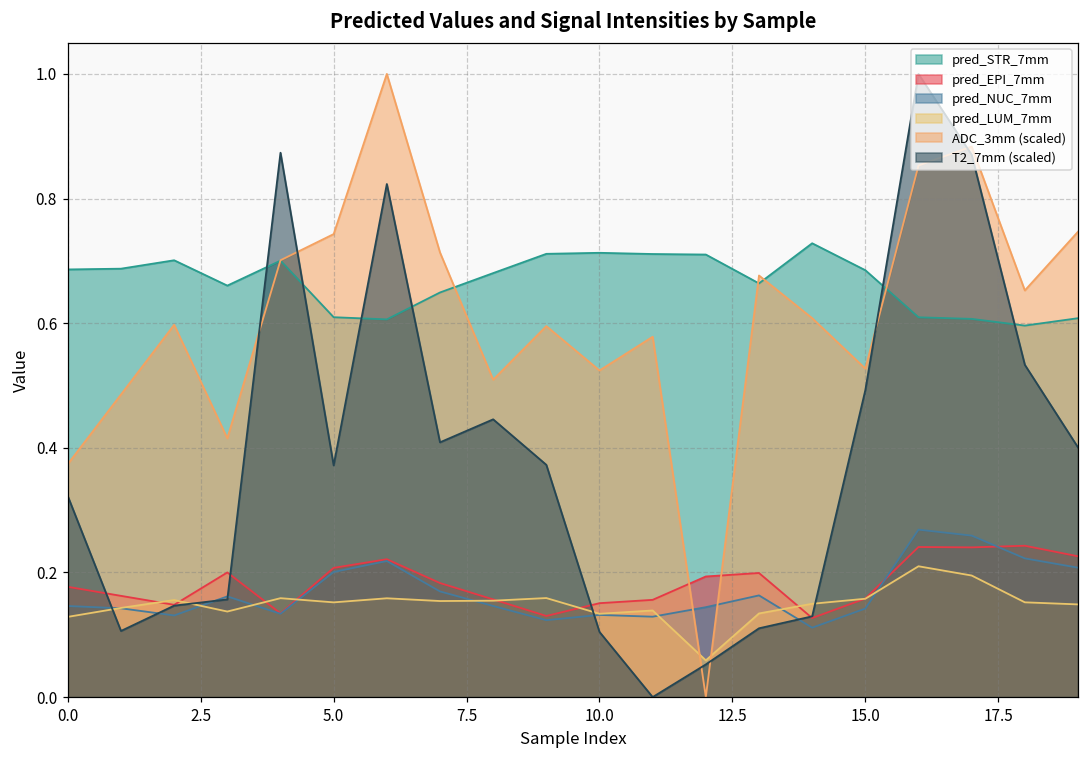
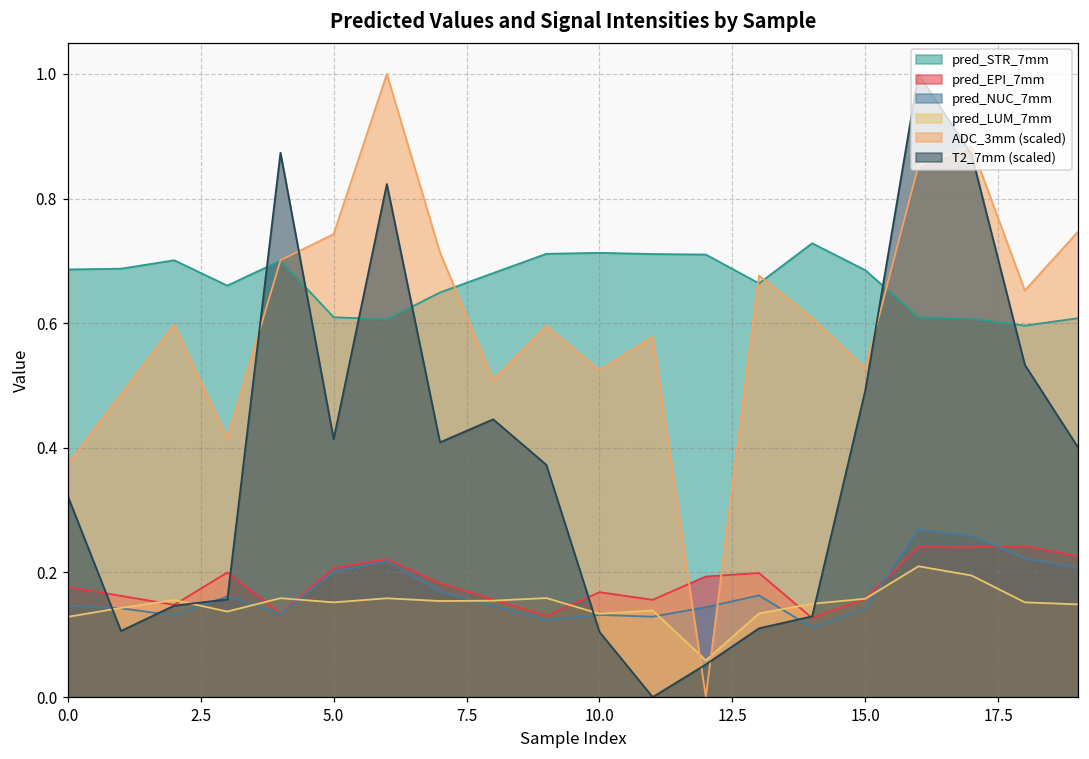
  {
    "pred_EPI_7mm": {
      "0.0": 0.18,
      "5.0": 0.21,
-     "10.0": 0.15
+     "10.0": 0.17
    },
    "T2_7mm (scaled)": {
      "0.0": 0.32,
-     "5.0": 0.37,
+     "5.0": 0.41,
      "10.0": 0.10,
      "15.0": 0.49
    }
  }
